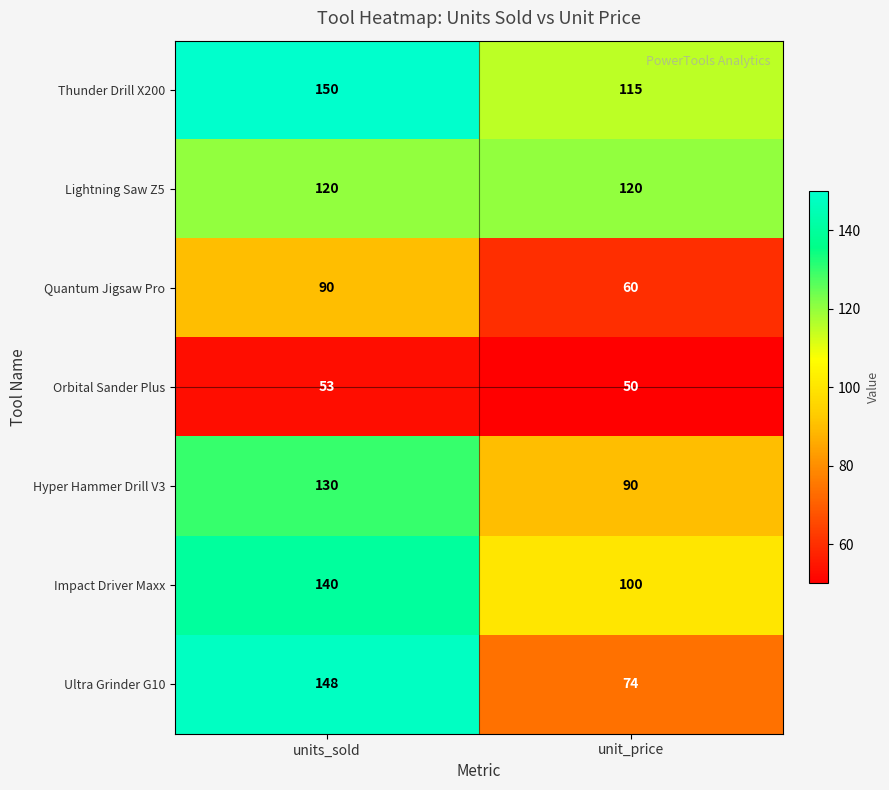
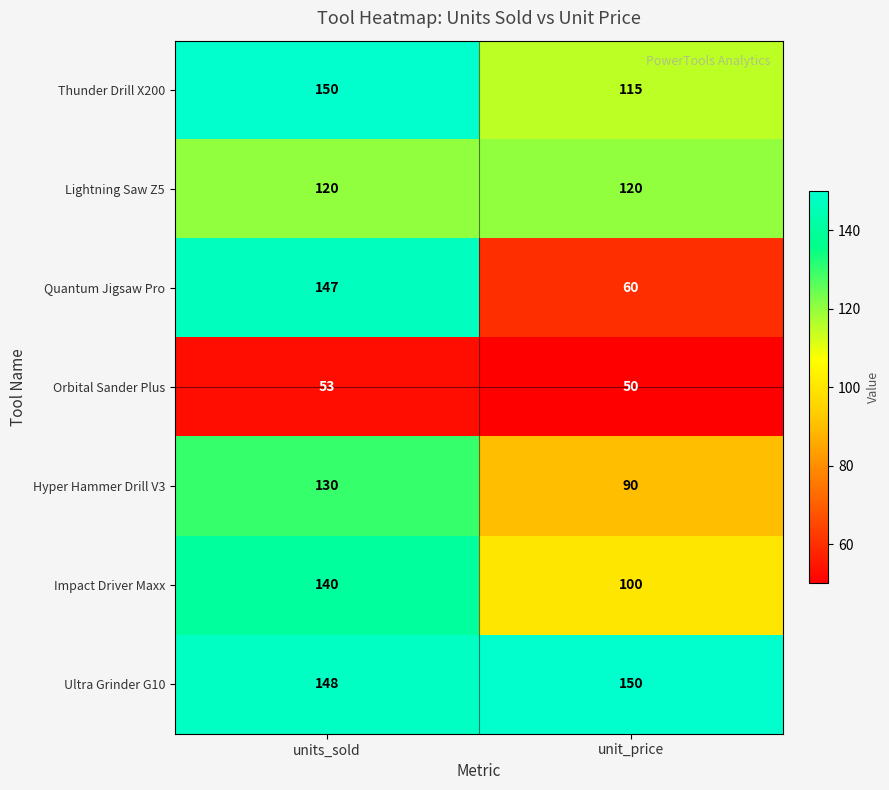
  {
    "Thunder Drill X200": {
      "units_sold": 150
    },
    "Lightning Saw Z5": {
      "units_sold": 120,
      "unit_price": 120
    },
    "Quantum Jigsaw Pro": {
-     "units_sold": 90,
+     "units_sold": 147,
      "unit_price": 60
    },
    "Orbital Sander Plus": {
      "units_sold": 53,
      "unit_price": 50
    },
    "Hyper Hammer Drill V3": {
      "units_sold": 130,
      "unit_price": 90
    },
    "Impact Driver Maxx": {
      "units_sold": 140,
      "unit_price": 100
    },
    "Ultra Grinder G10": {
      "units_sold": 148,
-     "unit_price": 74
+     "unit_price": 150
    }
  }
